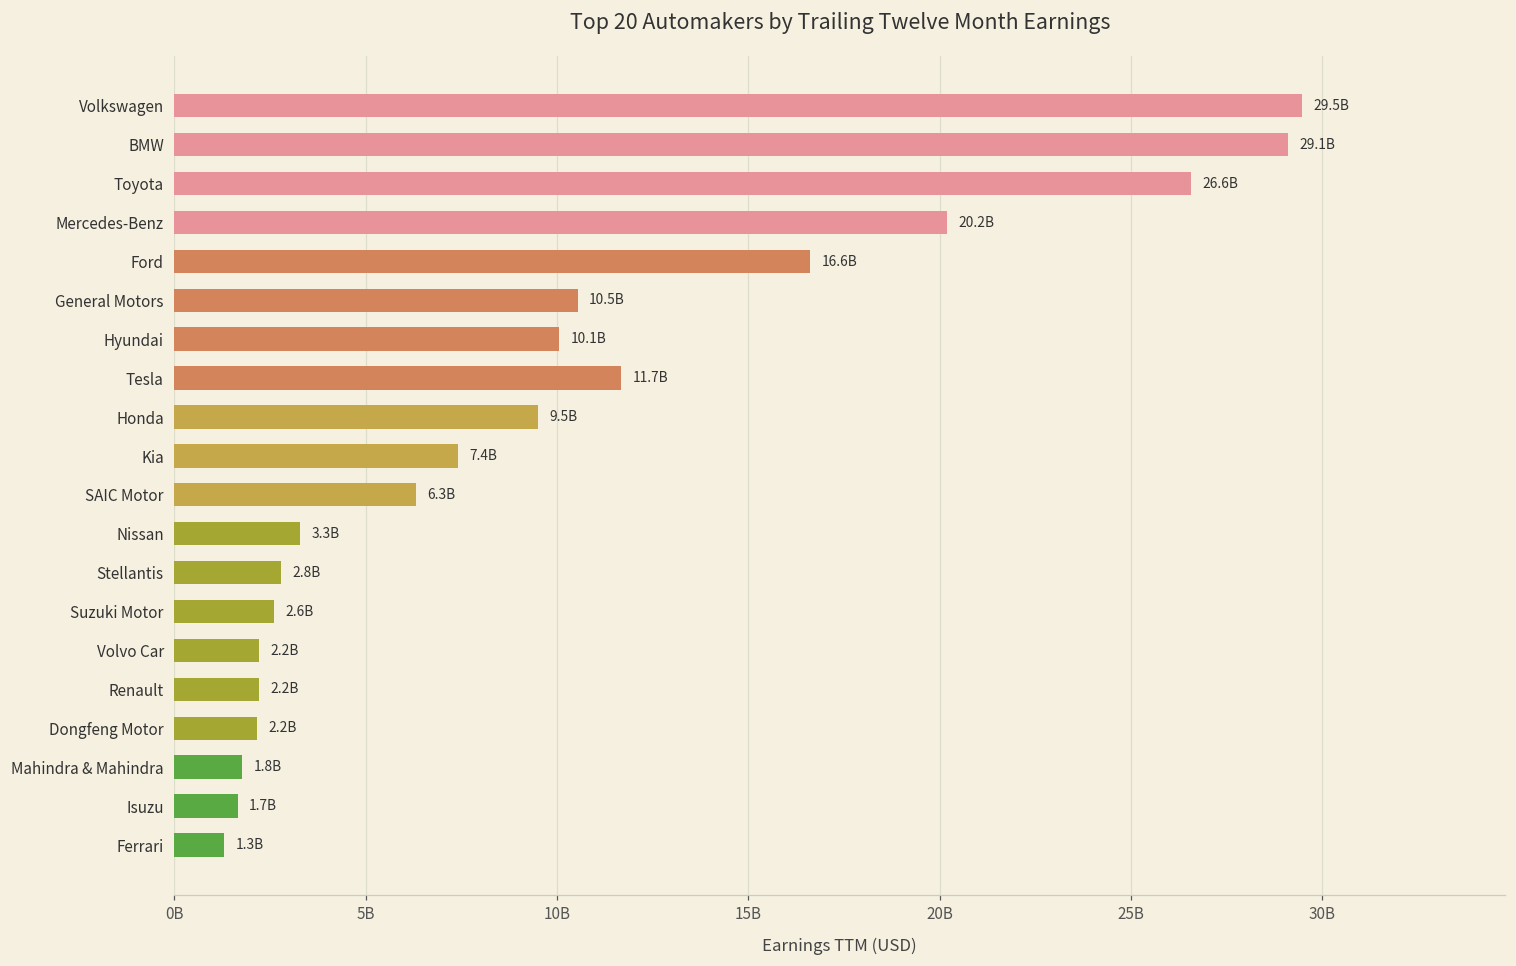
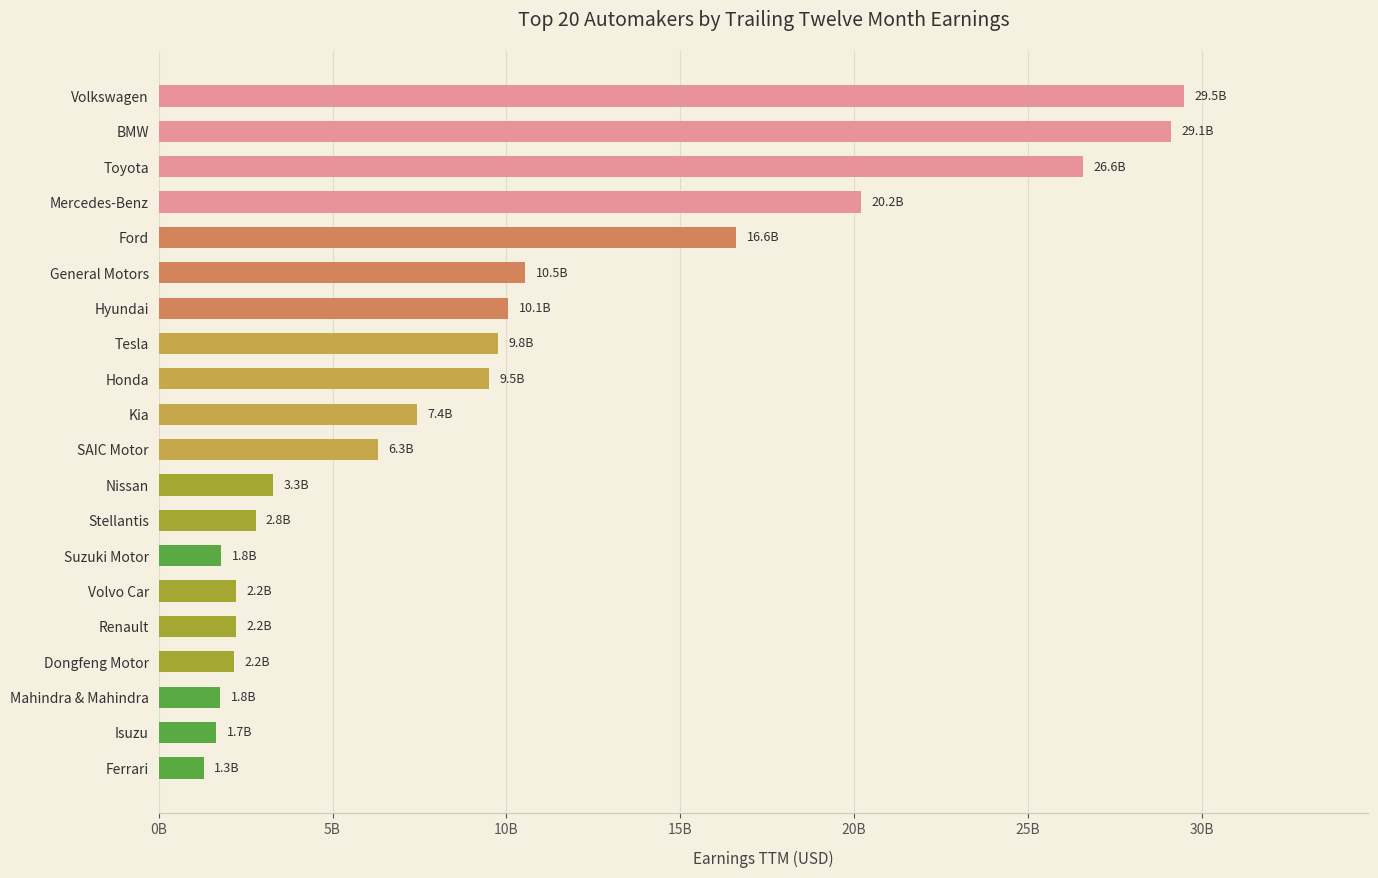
  {
    "Volkswagen": "29.5B",
    "BMW": "29.1B",
    "Toyota": "26.6B",
    "Mercedes-Benz": "20.2B",
    "Ford": "16.6B",
    "General Motors": "10.5B",
    "Hyundai": "10.1B",
-   "Tesla": "11.7B",
+   "Tesla": "9.8B",
    "Honda": "9.5B",
    "Kia": "7.4B",
    "SAIC Motor": "6.3B",
    "Nissan": "3.3B",
    "Stellantis": "2.8B",
-   "Suzuki Motor": "2.6B",
+   "Suzuki Motor": "1.8B",
    "Volvo Car": "2.2B",
    "Renault": "2.2B",
    "Dongfeng Motor": "2.2B",
    "Mahindra & Mahindra": "1.8B",
    "Isuzu": "1.7B",
    "Ferrari": "1.3B"
  }
